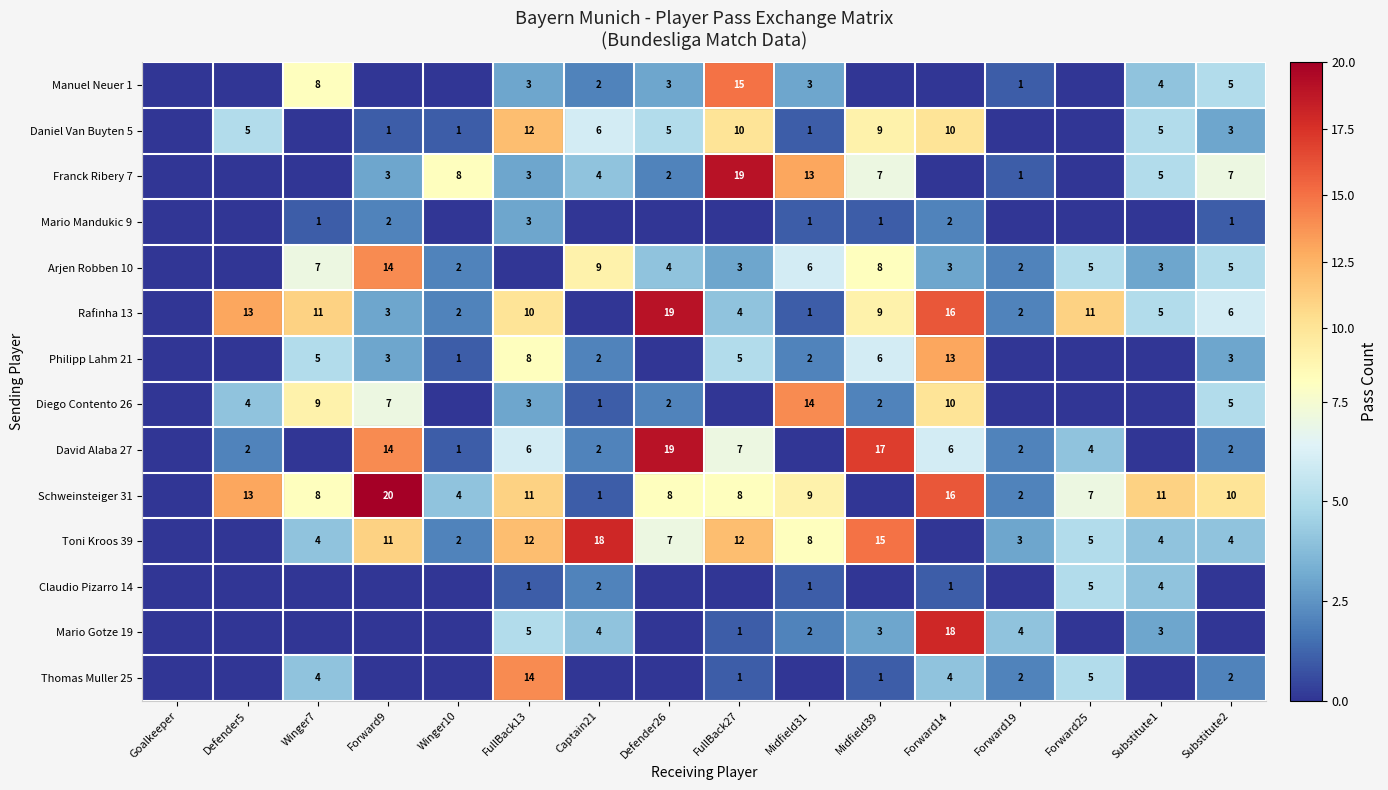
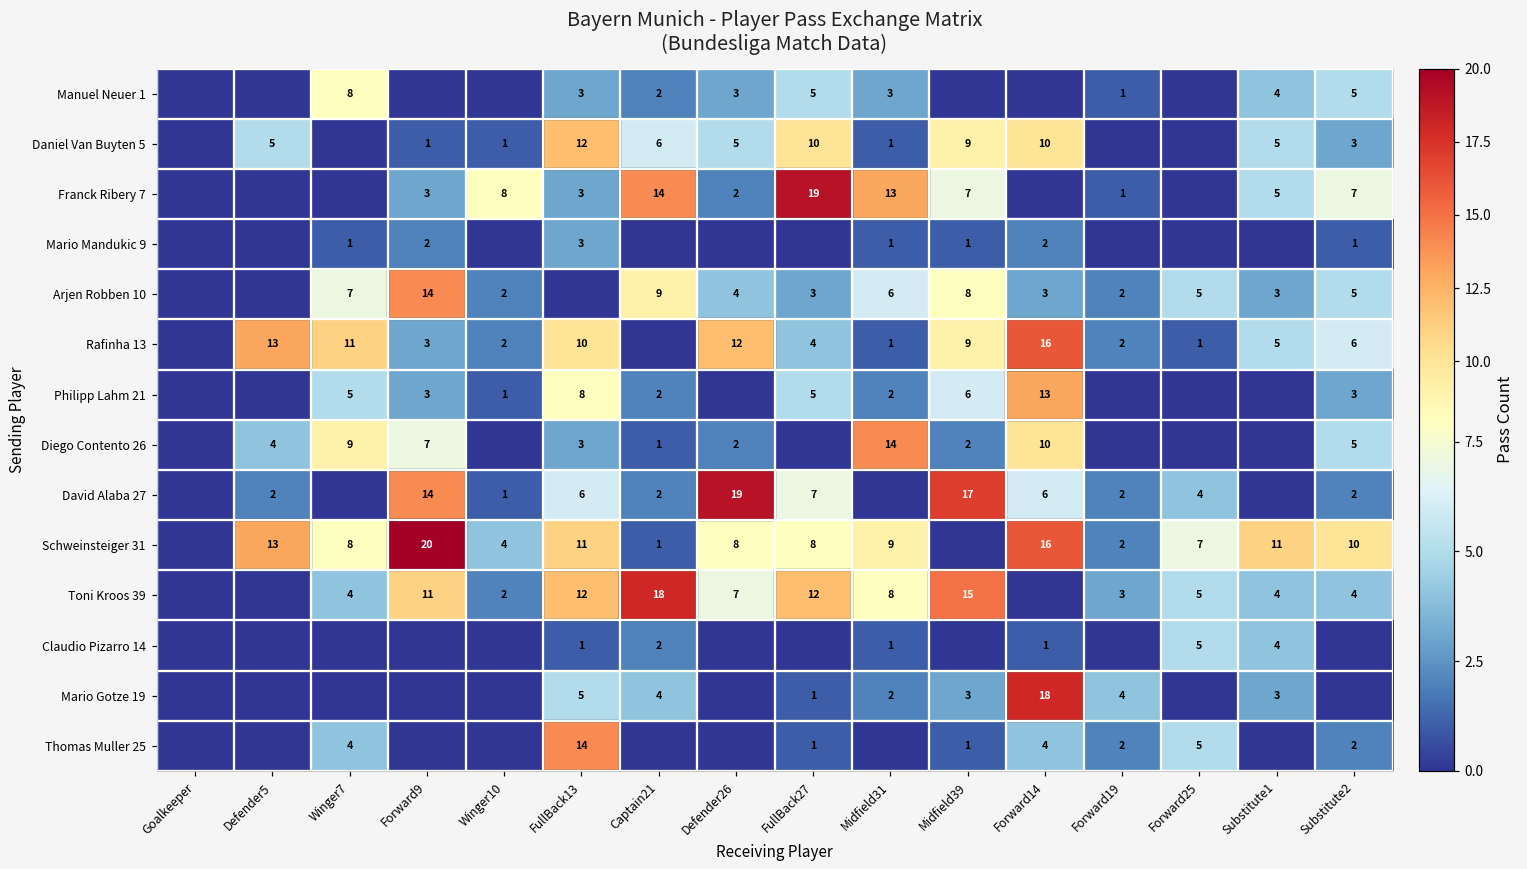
  {
    "Manuel Neuer 1": {
      "Winger7": 8,
      "FullBack13": 3,
      "Captain21": 2,
      "Defender26": 3,
-     "FullBack27": 15,
+     "FullBack27": 5,
      "Midfield31": 3,
      "Forward19": 1,
      "Substitute1": 4,
      "Substitute2": 5
    },
    "Daniel Van Buyten 5": {
      "Defender5": 5,
      "Forward9": 1,
      "Winger10": 1,
      "FullBack13": 12,
      "Captain21": 6,
      "Defender26": 5,
      "FullBack27": 10,
      "Midfield31": 1,
      "Midfield39": 9,
      "Forward14": 10,
      "Substitute1": 5,
      "Substitute2": 3
    },
    "Franck Ribery 7": {
      "Forward9": 3,
      "Winger10": 8,
      "FullBack13": 3,
-     "Captain21": 4,
+     "Captain21": 14,
      "Defender26": 2,
      "FullBack27": 19,
      "Midfield31": 13,
      "Midfield39": 7,
      "Forward19": 1,
      "Substitute1": 5,
      "Substitute2": 7
    },
    "Mario Mandukic 9": {
      "Winger7": 1,
      "Forward9": 2,
      "FullBack13": 3,
      "Midfield31": 1,
      "Midfield39": 1,
      "Forward14": 2,
      "Substitute2": 1
    },
    "Arjen Robben 10": {
      "Winger7": 7,
      "Forward9": 14,
      "Winger10": 2,
      "Captain21": 9,
      "Defender26": 4,
      "FullBack27": 3,
      "Midfield31": 6,
      "Midfield39": 8,
      "Forward14": 3,
      "Forward19": 2,
      "Forward25": 5,
      "Substitute1": 3,
      "Substitute2": 5
    },
    "Rafinha 13": {
      "Defender5": 13,
      "Winger7": 11,
      "Forward9": 3,
      "Winger10": 2,
      "FullBack13": 10,
-     "Defender26": 19,
+     "Defender26": 12,
      "FullBack27": 4,
      "Midfield31": 1,
      "Midfield39": 9,
      "Forward14": 16,
      "Forward19": 2,
-     "Forward25": 11,
+     "Forward25": 1,
      "Substitute1": 5,
      "Substitute2": 6
    },
    "Philipp Lahm 21": {
      "Winger7": 5,
      "Forward9": 3,
      "Winger10": 1,
      "FullBack13": 8,
      "Captain21": 2,
      "FullBack27": 5,
      "Midfield31": 2,
      "Midfield39": 6,
      "Forward14": 13,
      "Substitute2": 3
    },
    "Diego Contento 26": {
      "Defender5": 4,
      "Winger7": 9,
      "Forward9": 7,
      "FullBack13": 3,
      "Captain21": 1,
      "Defender26": 2,
      "Midfield31": 14,
      "Midfield39": 2,
      "Forward14": 10,
      "Substitute2": 5
    },
    "David Alaba 27": {
      "Defender5": 2,
      "Forward9": 14,
      "Winger10": 1,
      "FullBack13": 6,
      "Captain21": 2,
      "Defender26": 19,
      "FullBack27": 7,
      "Midfield39": 17,
      "Forward14": 6,
      "Forward19": 2,
      "Forward25": 4,
      "Substitute2": 2
    },
    "Schweinsteiger 31": {
      "Defender5": 13,
      "Winger7": 8,
      "Forward9": 20,
      "Winger10": 4,
      "FullBack13": 11,
      "Captain21": 1,
      "Defender26": 8,
      "FullBack27": 8,
      "Midfield31": 9,
      "Forward14": 16,
      "Forward19": 2,
      "Forward25": 7,
      "Substitute1": 11,
      "Substitute2": 10
    },
    "Toni Kroos 39": {
      "Winger7": 4,
      "Forward9": 11,
      "Winger10": 2,
      "FullBack13": 12,
      "Captain21": 18,
      "Defender26": 7,
      "FullBack27": 12,
      "Midfield31": 8,
      "Midfield39": 15,
      "Forward19": 3,
      "Forward25": 5,
      "Substitute1": 4,
      "Substitute2": 4
    },
    "Claudio Pizarro 14": {
      "FullBack13": 1,
      "Captain21": 2,
      "Midfield31": 1,
      "Forward14": 1,
      "Forward25": 5,
      "Substitute1": 4
    },
    "Mario Gotze 19": {
      "FullBack13": 5,
      "Captain21": 4,
      "FullBack27": 1,
      "Midfield31": 2,
      "Midfield39": 3,
      "Forward14": 18,
      "Forward19": 4,
      "Substitute1": 3
    },
    "Thomas Muller 25": {
      "Winger7": 4,
      "FullBack13": 14,
      "FullBack27": 1,
      "Midfield39": 1,
      "Forward14": 4,
      "Forward19": 2,
      "Forward25": 5,
      "Substitute2": 2
    }
  }
